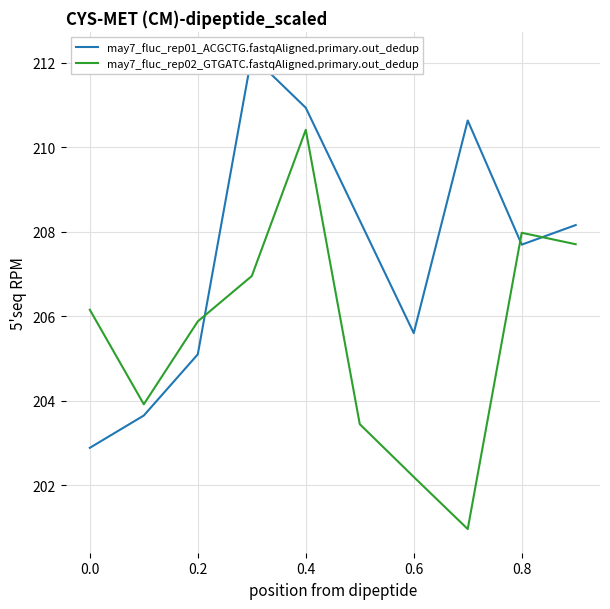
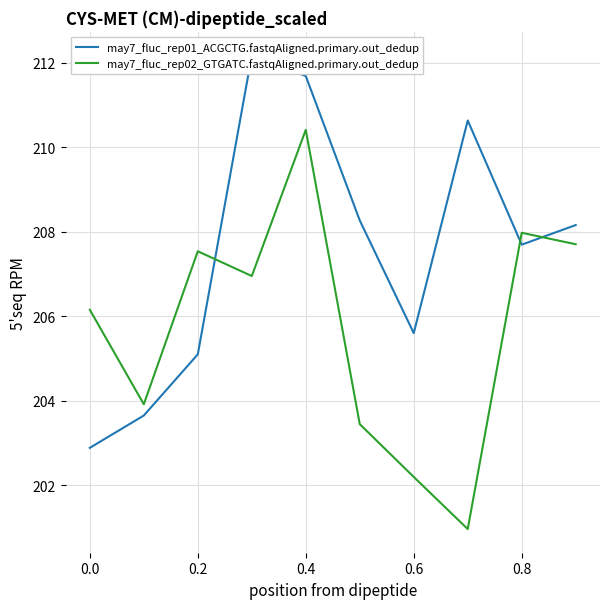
  {
    "may7_fluc_rep01_ACGCTG.fastqAligned.primary.out_dedup": {
      "0.0": 202.9,
      "0.2": 205.1,
-     "0.4": 210.9,
+     "0.4": 211.7,
      "0.6": 205.6,
      "0.8": 207.7
    },
    "may7_fluc_rep02_GTGATC.fastqAligned.primary.out_dedup": {
      "0.0": 206.2,
-     "0.2": 205.9,
+     "0.2": 207.5,
      "0.4": 210.4,
      "0.6": 202.2,
      "0.8": 208.0
    }
  }
